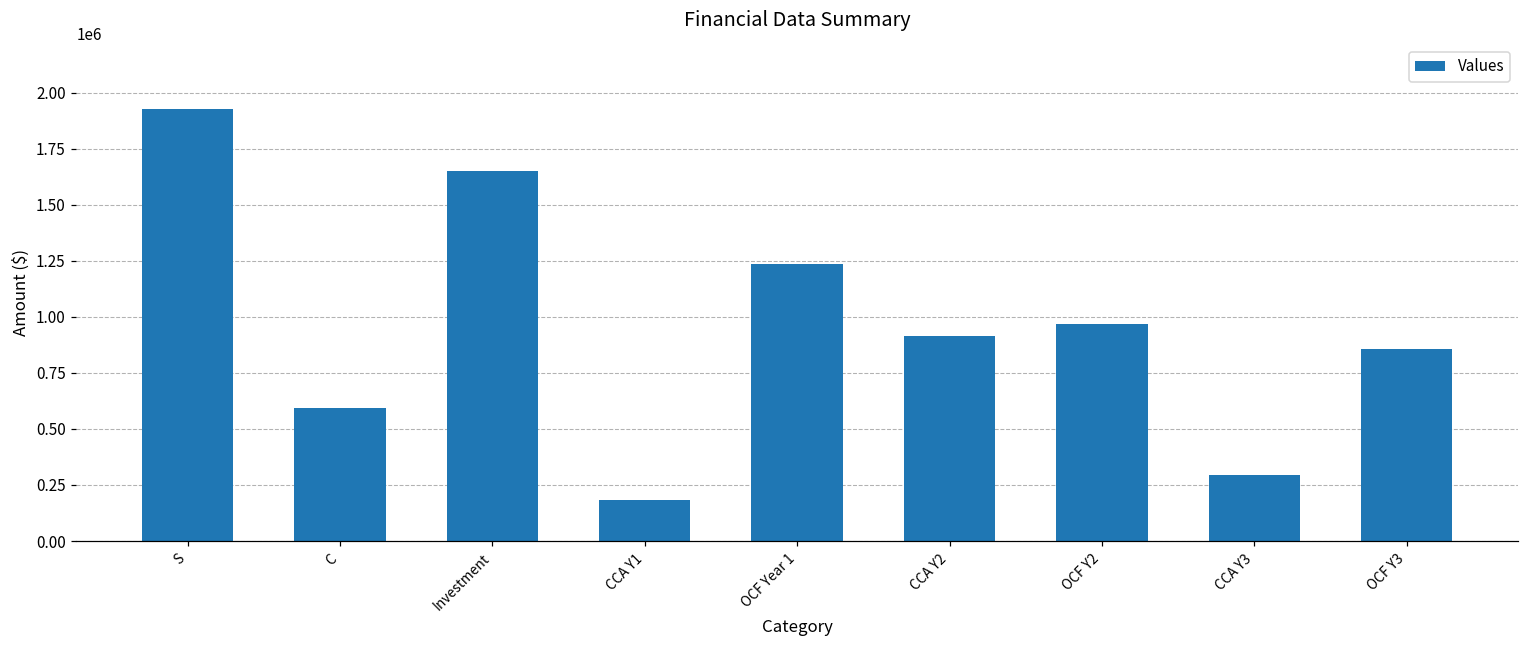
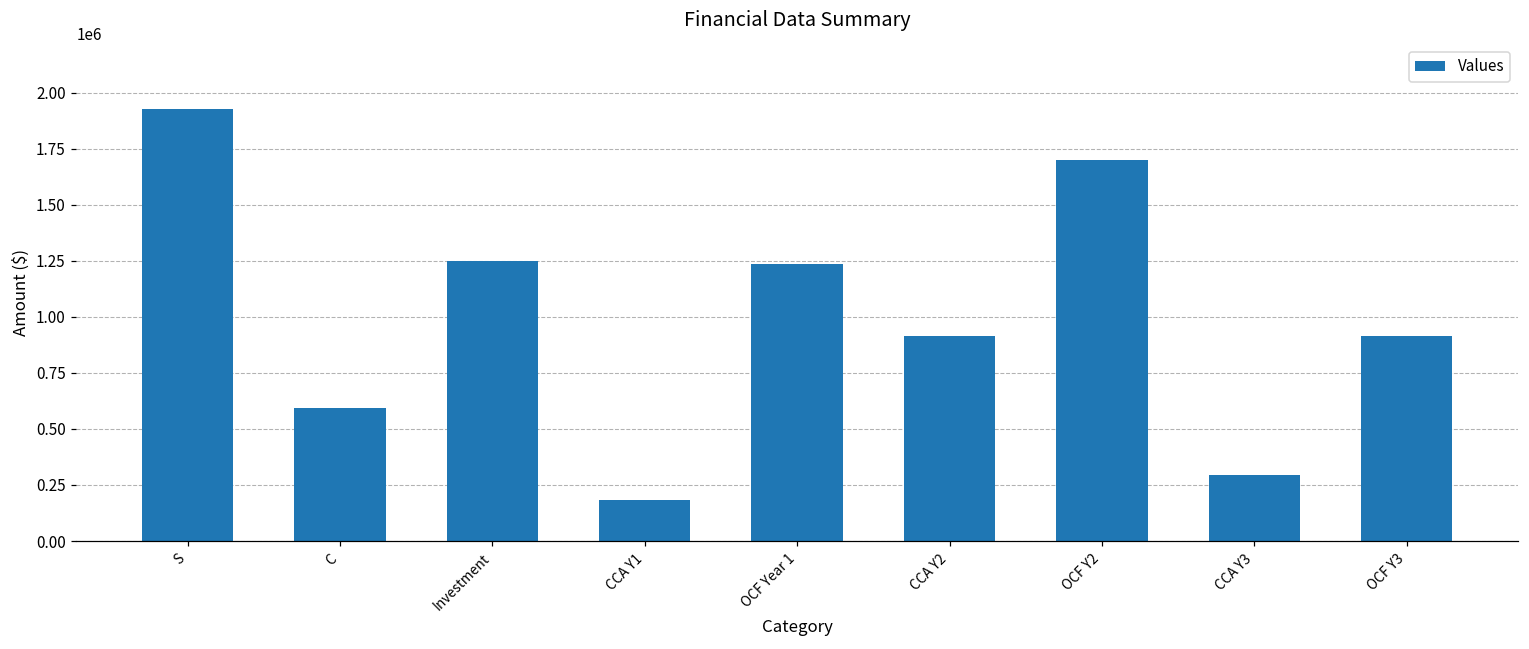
  {
    "S": 1930000,
    "C": 600000,
-   "Investment": 1650000,
+   "Investment": 1250000,
    "CCA Y1": 180000,
    "OCF Year 1": 1240000,
    "CCA Y2": 910000,
-   "OCF Y2": 970000,
+   "OCF Y2": 1700000,
    "CCA Y3": 290000,
-   "OCF Y3": 860000
+   "OCF Y3": 920000
  }
